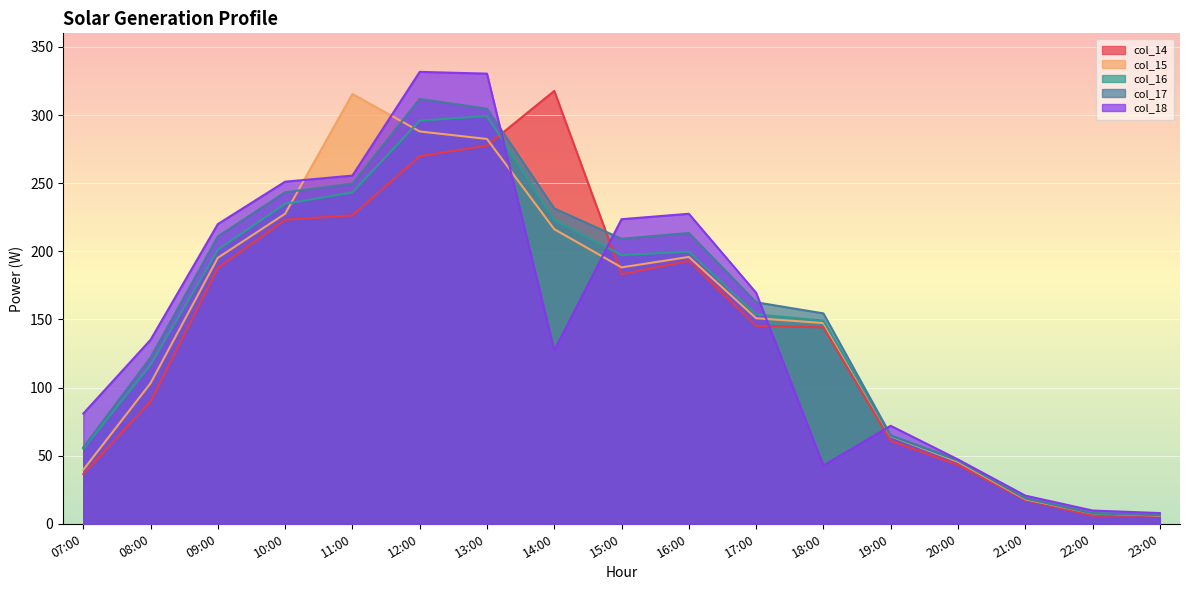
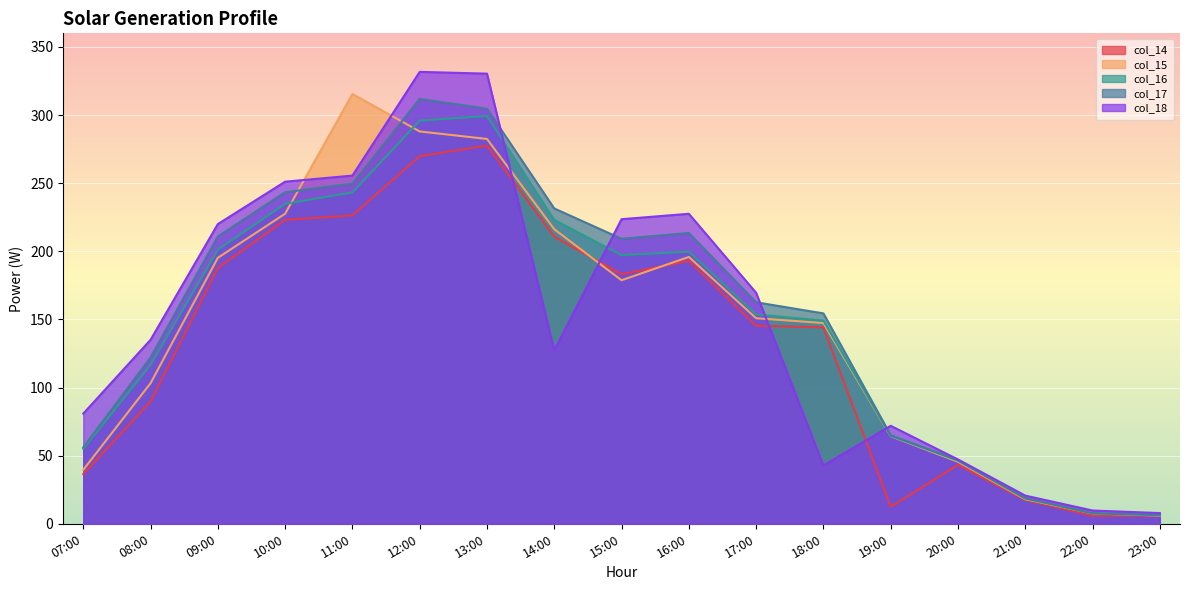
  {
    "col_14": {
      "07:00": 36,
      "08:00": 90,
      "09:00": 188,
      "10:00": 223,
      "11:00": 226,
      "12:00": 270,
      "13:00": 278,
-     "14:00": 318,
+     "14:00": 211,
      "15:00": 183,
      "16:00": 193,
      "17:00": 145,
      "18:00": 144,
-     "19:00": 61,
+     "19:00": 12,
      "20:00": 43
    },
    "col_15": {
      "07:00": 40,
      "08:00": 103,
      "09:00": 195,
      "10:00": 228,
      "11:00": 315,
      "12:00": 288,
      "13:00": 282,
      "14:00": 216,
-     "15:00": 188,
+     "15:00": 179,
      "16:00": 196,
      "17:00": 151
    },
    "col_18": {
      "07:00": 81,
      "08:00": 135,
      "09:00": 220,
      "10:00": 251,
      "11:00": 256,
      "12:00": 332,
      "13:00": 330,
      "14:00": 127,
      "15:00": 224,
      "16:00": 228,
      "17:00": 170,
      "18:00": 43,
      "19:00": 72
    }
  }
